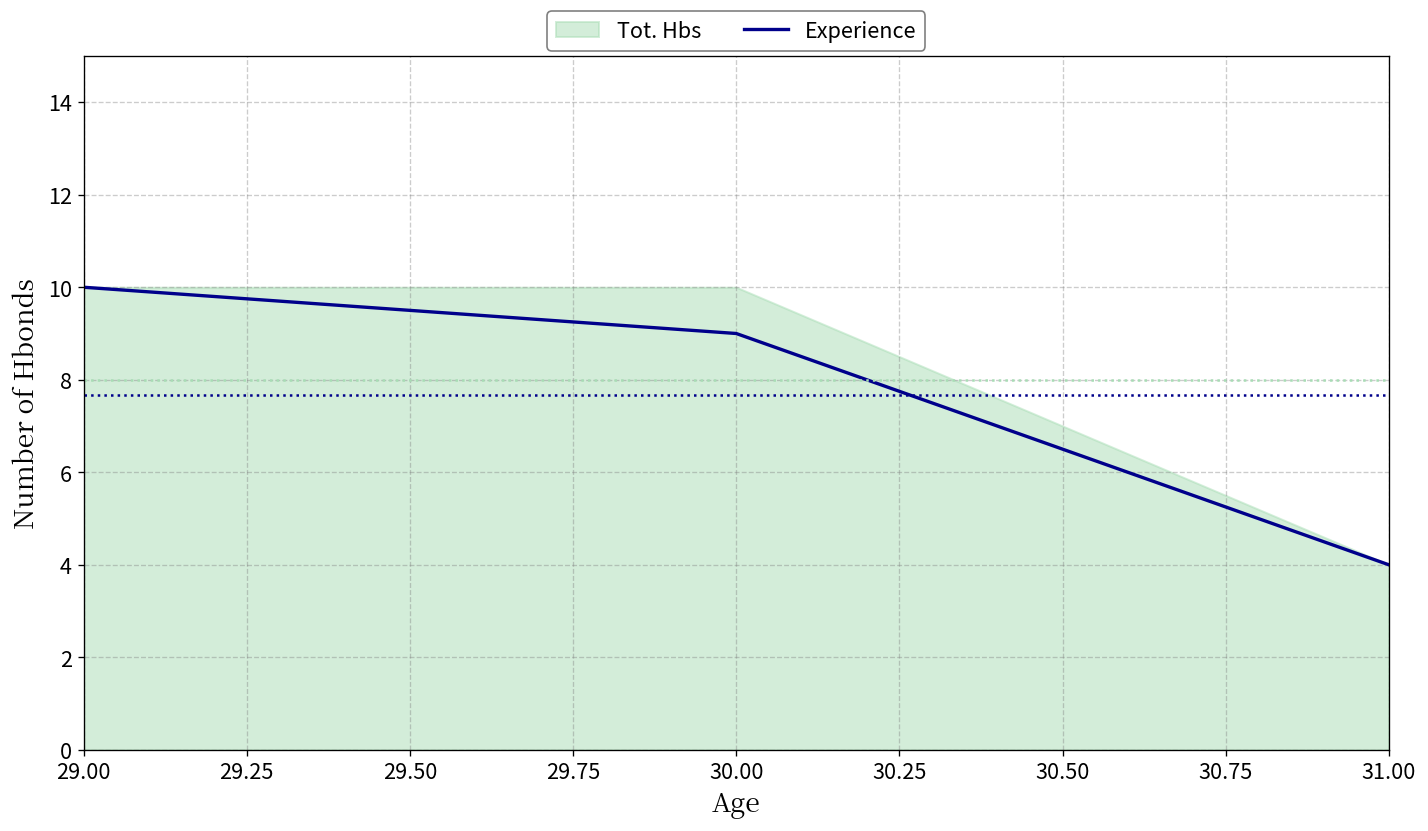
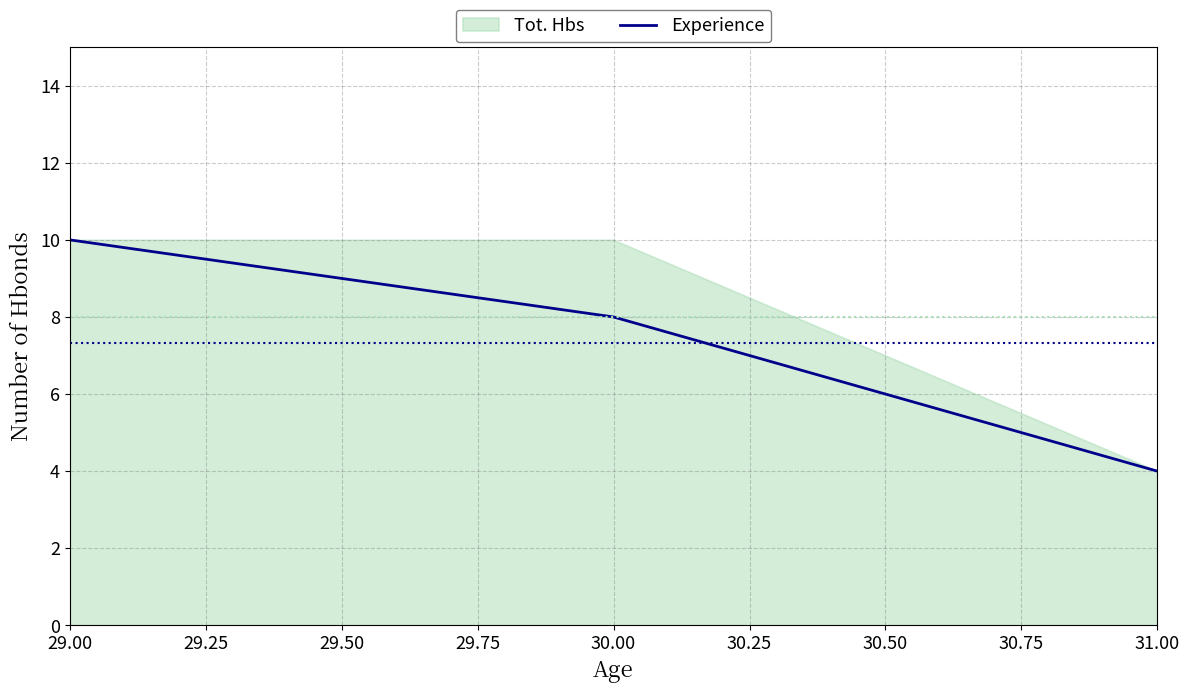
  {
    "Experience": {
-     "30.00": 9
+     "30.00": 8
    },
    "Tot. Hbs": {
      "30.00": 10
    }
  }
